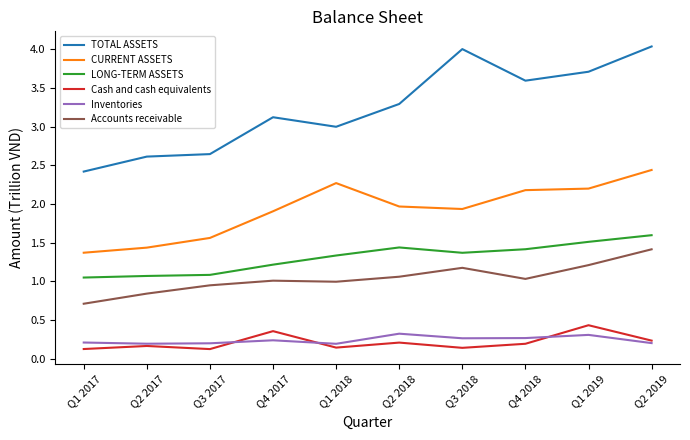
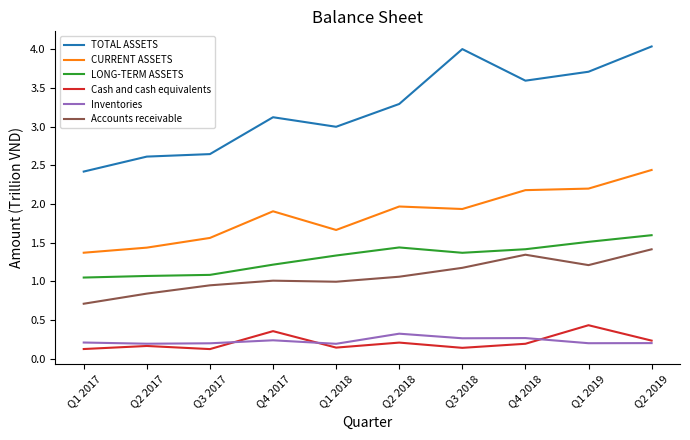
  {
    "TOTAL ASSETS": {
      "Q1 2017": 2.4,
      "Q2 2017": 2.6,
      "Q3 2017": 2.6,
      "Q4 2017": 3.1,
      "Q1 2018": 3.0,
      "Q2 2018": 3.3,
      "Q3 2018": 4.0,
      "Q4 2018": 3.6,
      "Q1 2019": 3.7,
      "Q2 2019": 4.0
    },
    "CURRENT ASSETS": {
      "Q1 2017": 1.4,
      "Q2 2017": 1.4,
      "Q3 2017": 1.6,
      "Q4 2017": 1.9,
-     "Q1 2018": 2.3,
+     "Q1 2018": 1.7,
      "Q2 2018": 2.0,
      "Q3 2018": 1.9,
      "Q4 2018": 2.2,
      "Q1 2019": 2.2,
      "Q2 2019": 2.4
    },
    "LONG-TERM ASSETS": {
      "Q1 2017": 1.0,
      "Q2 2017": 1.1,
      "Q3 2017": 1.1,
      "Q4 2017": 1.2,
      "Q1 2018": 1.3,
      "Q2 2018": 1.4,
      "Q3 2018": 1.4,
      "Q4 2018": 1.4,
      "Q1 2019": 1.5,
      "Q2 2019": 1.6
    },
    "Cash and cash equivalents": {
      "Q1 2017": 0.1,
      "Q3 2017": 0.1,
      "Q4 2017": 0.4,
      "Q1 2018": 0.1,
      "Q2 2018": 0.2,
      "Q3 2018": 0.1,
      "Q4 2018": 0.2,
      "Q1 2019": 0.4
    },
    "Inventories": {
      "Q1 2017": 0.2,
      "Q3 2017": 0.2,
      "Q4 2017": 0.2,
      "Q1 2018": 0.2,
      "Q2 2018": 0.3,
      "Q3 2018": 0.3,
      "Q4 2018": 0.3,
-     "Q1 2019": 0.3
+     "Q1 2019": 0.2
    },
    "Accounts receivable": {
      "Q1 2017": 0.7,
      "Q2 2017": 0.8,
      "Q3 2017": 0.9,
      "Q4 2017": 1.0,
      "Q1 2018": 1.0,
      "Q2 2018": 1.1,
      "Q3 2018": 1.2,
-     "Q4 2018": 1.0,
+     "Q4 2018": 1.3,
      "Q1 2019": 1.2,
      "Q2 2019": 1.4
    }
  }
